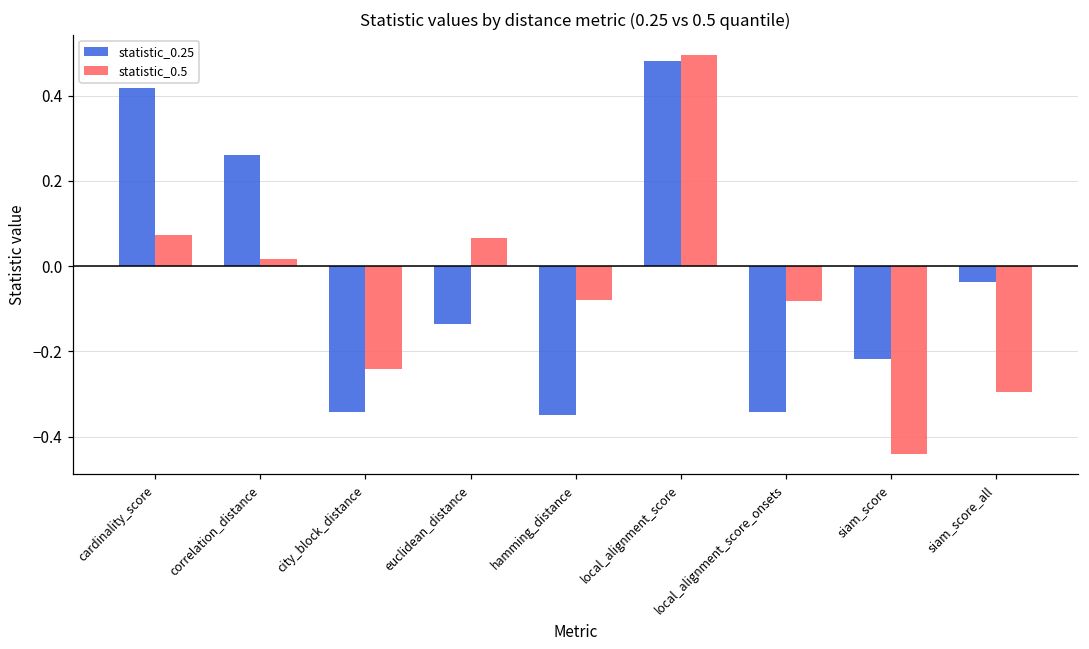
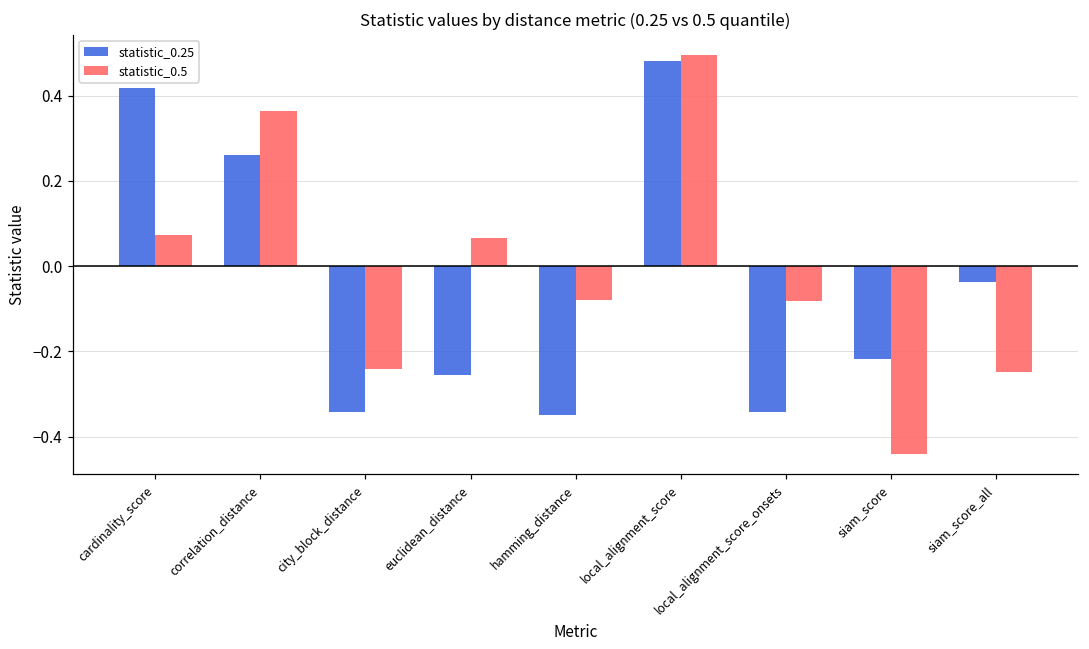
  {
    "statistic_0.25": {
      "cardinality_score": 0.42,
      "correlation_distance": 0.26,
      "city_block_distance": -0.34,
-     "euclidean_distance": -0.14,
+     "euclidean_distance": -0.26,
      "hamming_distance": -0.35,
      "local_alignment_score": 0.48,
      "local_alignment_score_onsets": -0.34,
      "siam_score": -0.22,
      "siam_score_all": -0.04
    },
    "statistic_0.5": {
      "cardinality_score": 0.07,
-     "correlation_distance": 0.02,
+     "correlation_distance": 0.36,
      "city_block_distance": -0.24,
      "euclidean_distance": 0.07,
      "hamming_distance": -0.08,
      "local_alignment_score": 0.50,
      "local_alignment_score_onsets": -0.08,
      "siam_score": -0.44,
-     "siam_score_all": -0.30
+     "siam_score_all": -0.25
    }
  }
